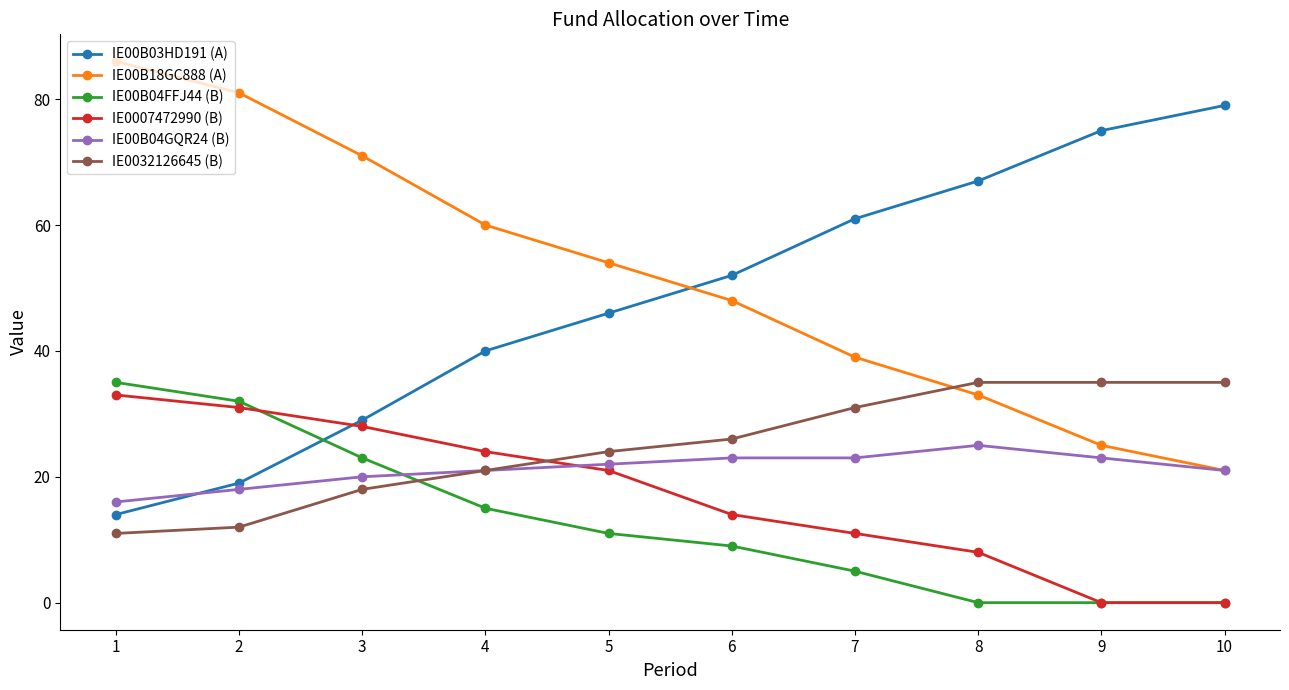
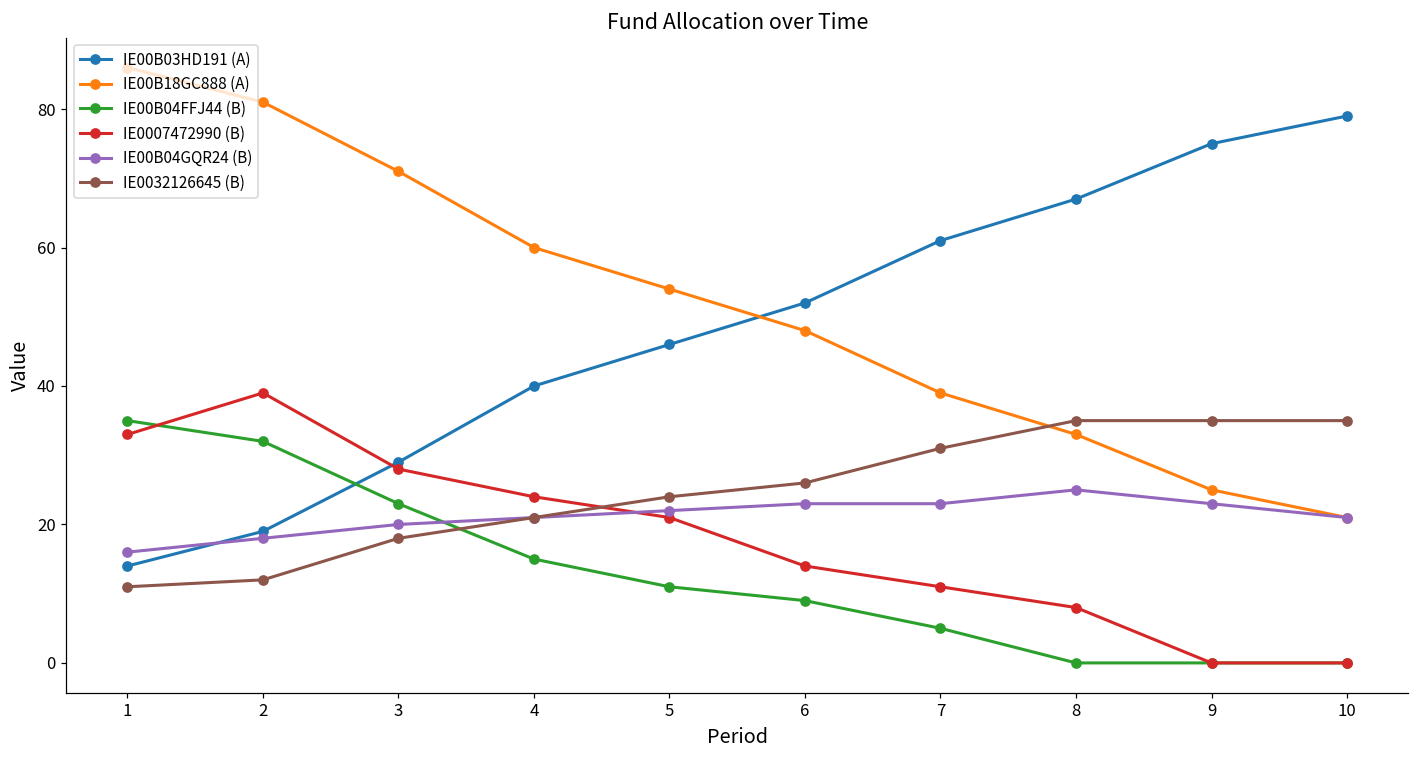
  {
    "IE00B03HD191 (A)": {
      "1": 14,
      "2": 19,
      "3": 29,
      "4": 40,
      "5": 46,
      "6": 52,
      "7": 61,
      "8": 67,
      "9": 75,
      "10": 79
    },
    "IE00B18GC888 (A)": {
      "2": 81,
      "3": 71,
      "4": 60,
      "5": 54,
      "6": 48,
      "7": 39,
      "8": 33,
      "9": 25
    },
    "IE00B04FFJ44 (B)": {
      "1": 35,
      "2": 32,
      "3": 23,
      "4": 15,
      "5": 11,
      "6": 9,
      "7": 5,
      "8": 0
    },
    "IE0007472990 (B)": {
      "1": 33,
-     "2": 31,
+     "2": 39,
      "3": 28,
      "4": 24,
      "5": 21,
      "6": 14,
      "7": 11,
      "8": 8
    },
    "IE00B04GQR24 (B)": {
      "1": 16,
      "2": 18,
      "3": 20,
      "5": 22,
      "6": 23,
      "7": 23,
      "8": 25,
      "9": 23
    },
    "IE0032126645 (B)": {
      "1": 11,
      "2": 12,
      "3": 18,
      "5": 24,
      "6": 26,
      "7": 31,
      "8": 35,
      "9": 35,
      "10": 35
    }
  }
